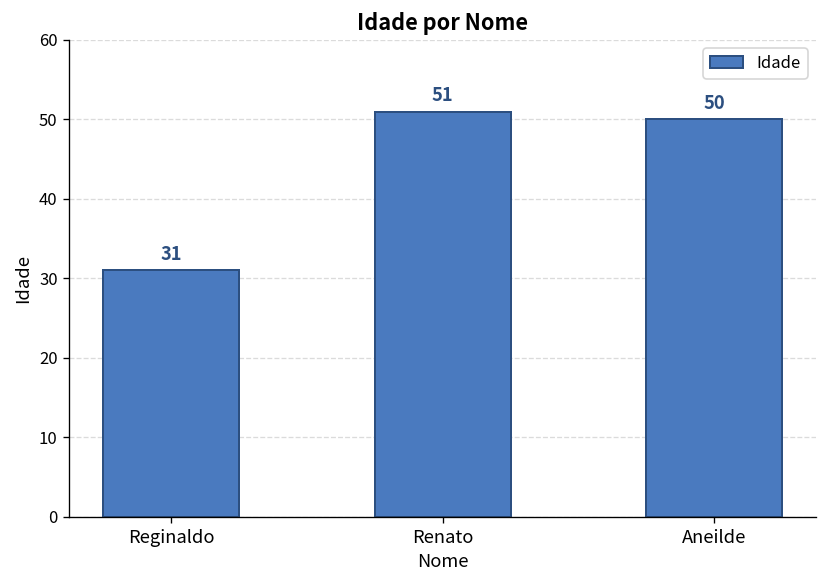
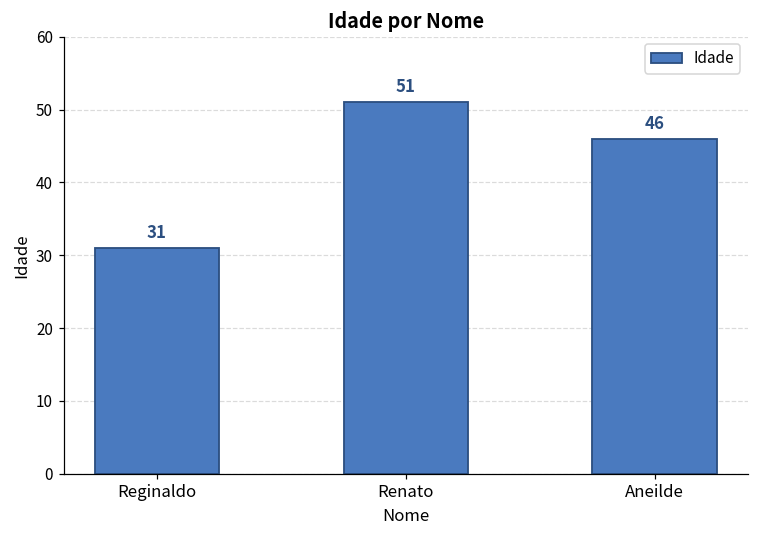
  {
    "Reginaldo": 31,
    "Renato": 51,
-   "Aneilde": 50
+   "Aneilde": 46
  }
